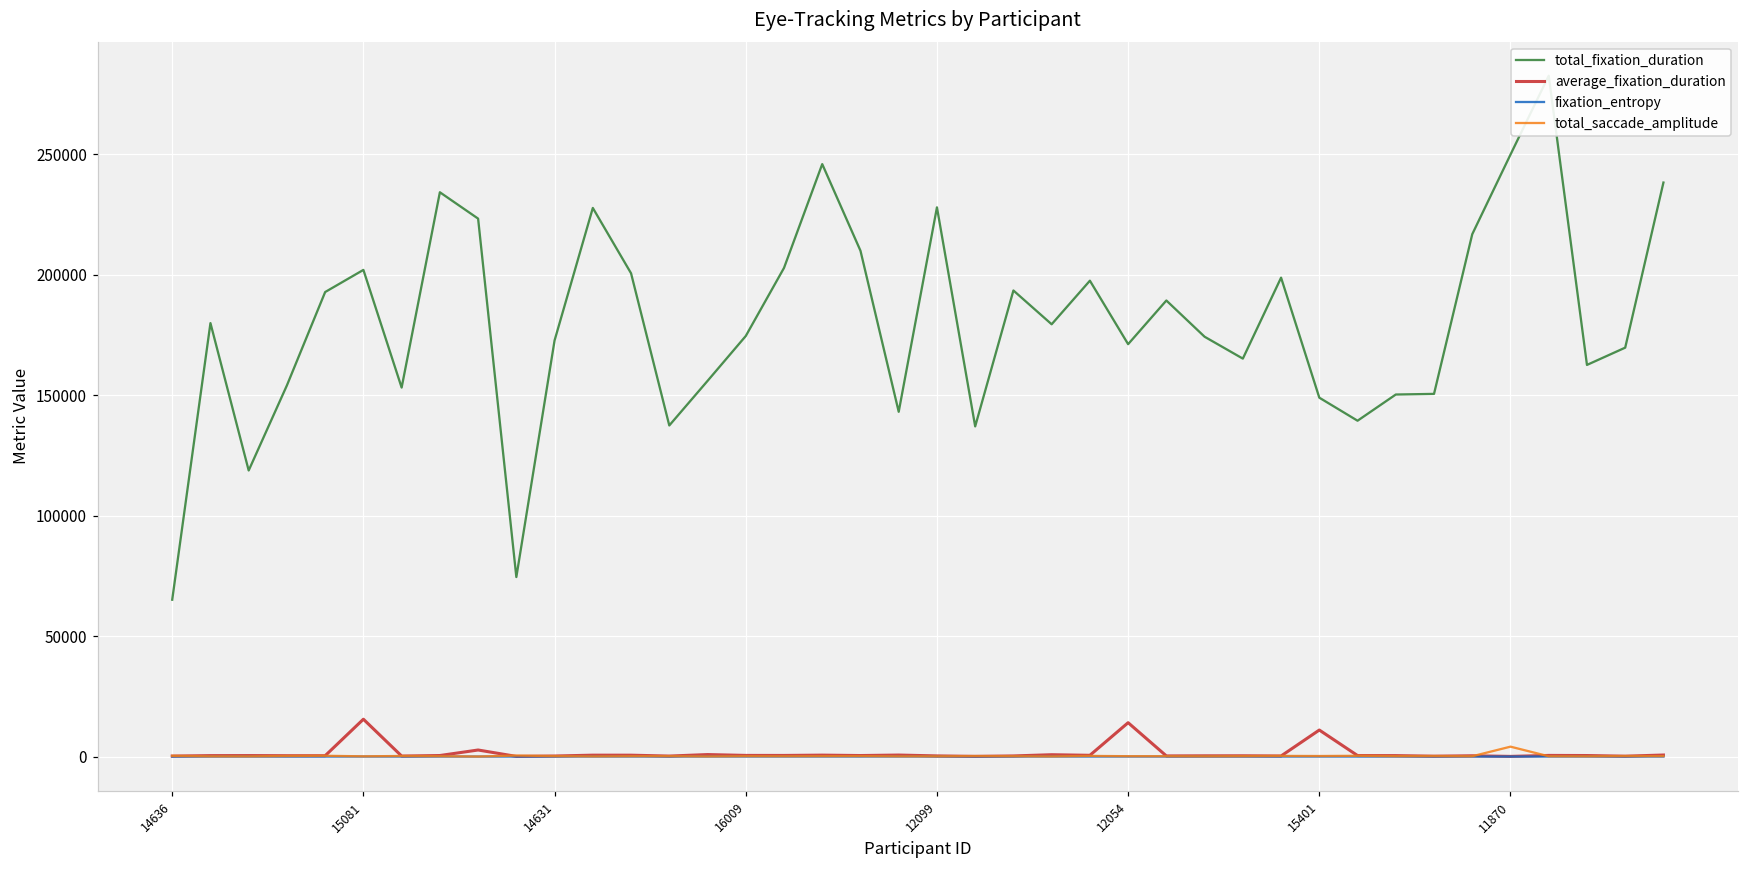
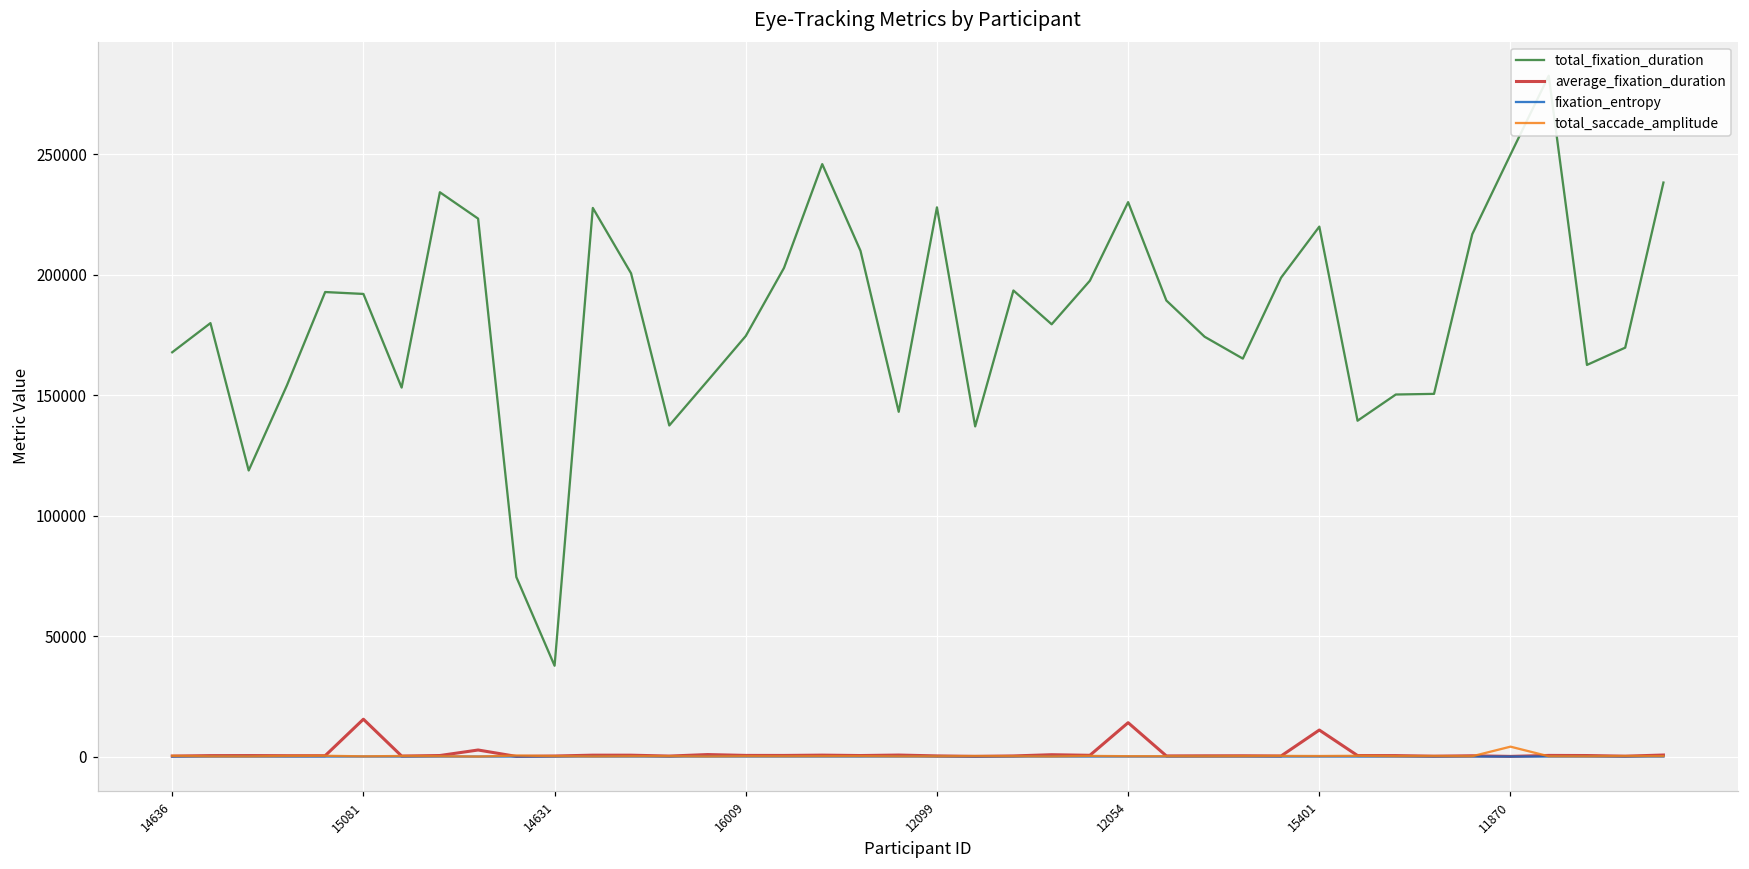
  {
    "total_fixation_duration": {
-     "14636": 65000,
-     "15081": 202000,
-     "14631": 173000,
+     "14636": 168000,
+     "15081": 192000,
+     "14631": 38000,
      "16009": 174000,
      "12099": 228000,
-     "12054": 171000,
-     "15401": 149000,
+     "12054": 230000,
+     "15401": 220000,
      "11870": 250000
    },
    "average_fixation_duration": {
      "15081": 16000,
      "12054": 14000,
      "15401": 11000
    },
    "total_saccade_amplitude": {
      "11870": 4000
    }
  }
